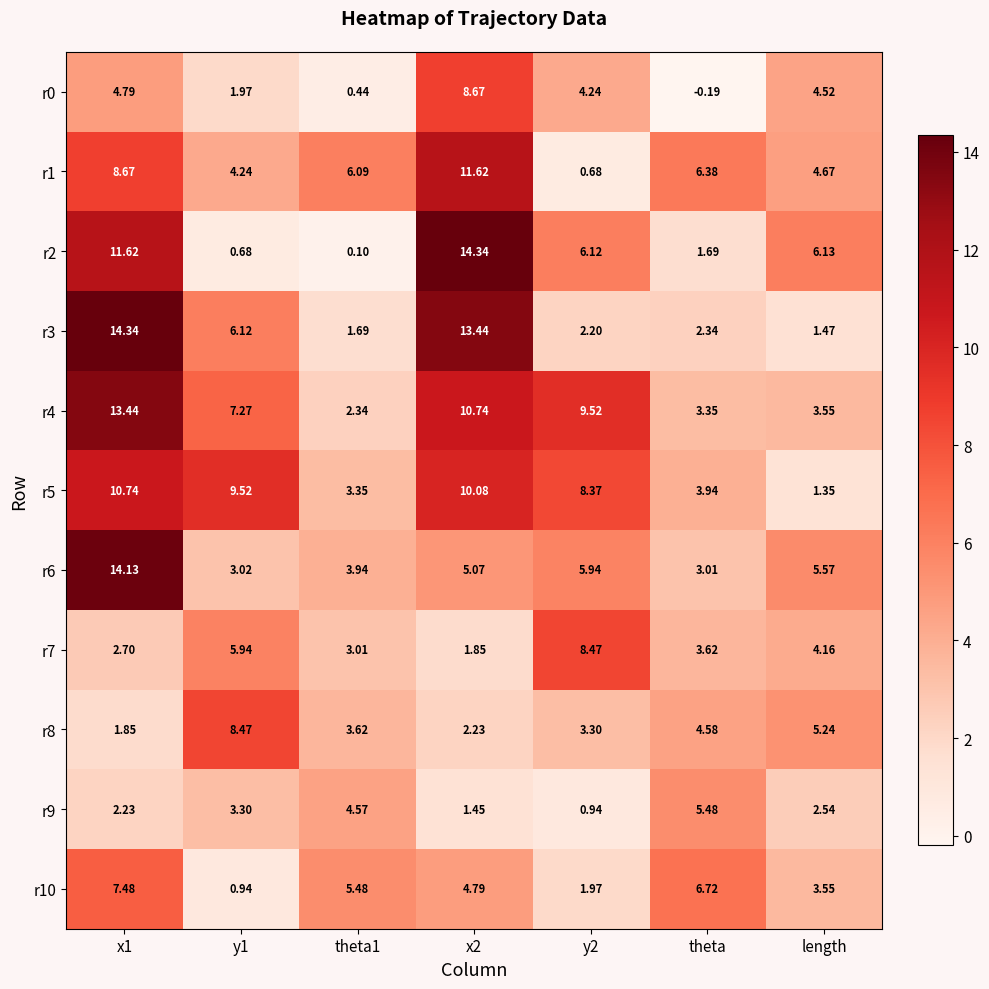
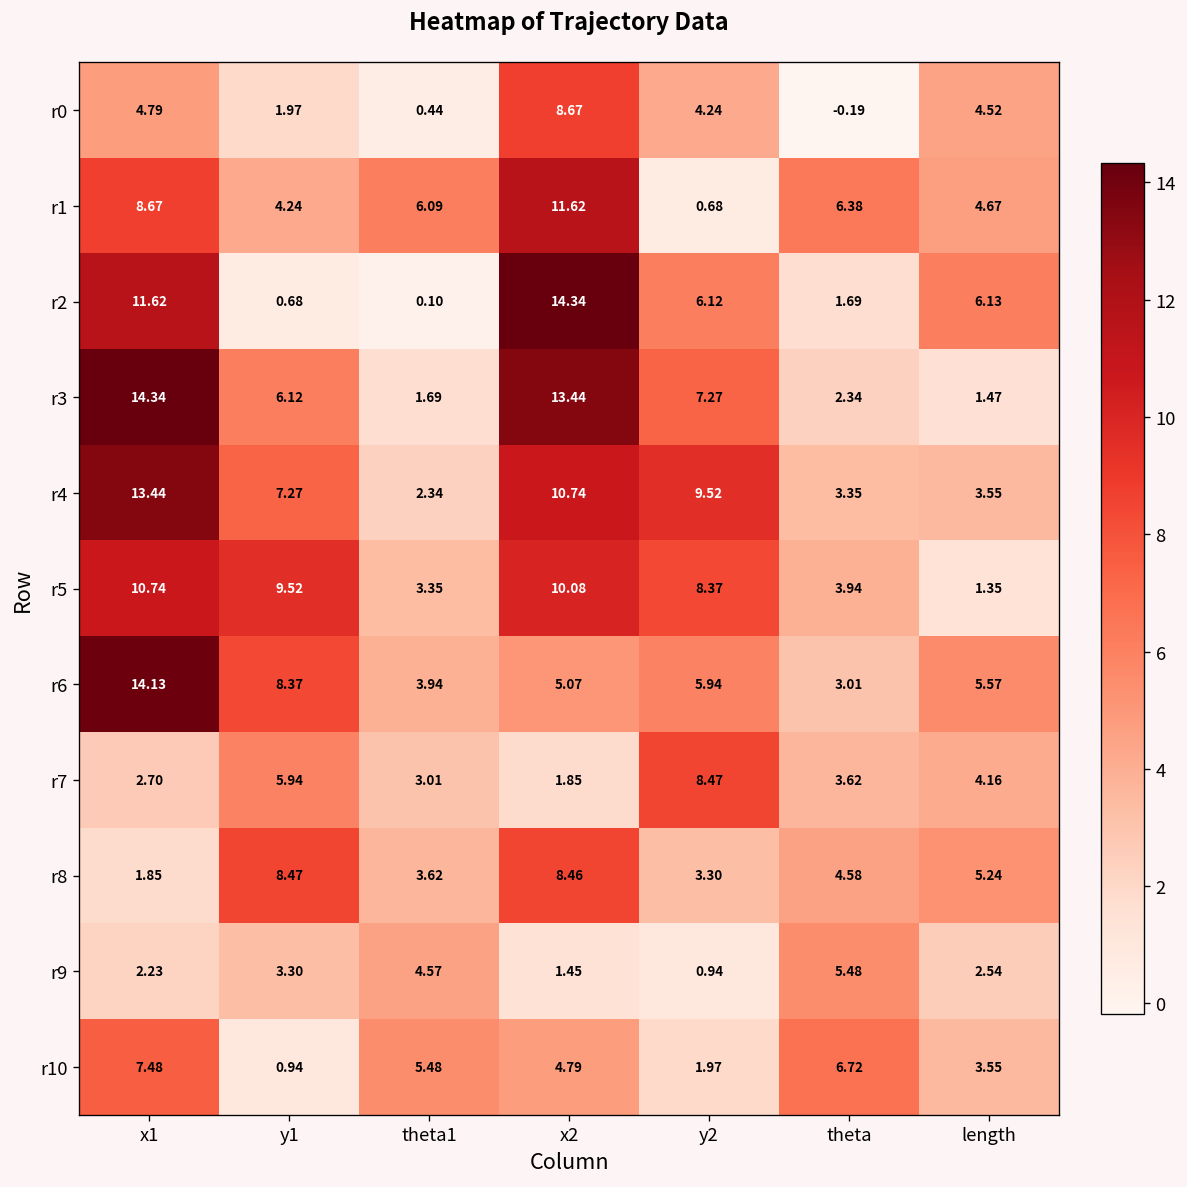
  {
    "r0": {
      "x1": 4.79,
      "y1": 1.97,
      "theta1": 0.44,
      "x2": 8.67,
      "y2": 4.24,
      "theta": -0.19,
      "length": 4.52
    },
    "r1": {
      "x1": 8.67,
      "y1": 4.24,
      "theta1": 6.09,
      "x2": 11.62,
      "y2": 0.68,
      "theta": 6.38,
      "length": 4.67
    },
    "r2": {
      "x1": 11.62,
      "y1": 0.68,
      "theta1": 0.10,
      "x2": 14.34,
      "y2": 6.12,
      "theta": 1.69,
      "length": 6.13
    },
    "r3": {
      "x1": 14.34,
      "y1": 6.12,
      "theta1": 1.69,
      "x2": 13.44,
-     "y2": 2.20,
+     "y2": 7.27,
      "theta": 2.34,
      "length": 1.47
    },
    "r4": {
      "x1": 13.44,
      "y1": 7.27,
      "theta1": 2.34,
      "x2": 10.74,
      "y2": 9.52,
      "theta": 3.35,
      "length": 3.55
    },
    "r5": {
      "x1": 10.74,
      "y1": 9.52,
      "theta1": 3.35,
      "x2": 10.08,
      "y2": 8.37,
      "theta": 3.94,
      "length": 1.35
    },
    "r6": {
      "x1": 14.13,
-     "y1": 3.02,
+     "y1": 8.37,
      "theta1": 3.94,
      "x2": 5.07,
      "y2": 5.94,
      "theta": 3.01,
      "length": 5.57
    },
    "r7": {
      "x1": 2.70,
      "y1": 5.94,
      "theta1": 3.01,
      "x2": 1.85,
      "y2": 8.47,
      "theta": 3.62,
      "length": 4.16
    },
    "r8": {
      "x1": 1.85,
      "y1": 8.47,
      "theta1": 3.62,
-     "x2": 2.23,
+     "x2": 8.46,
      "y2": 3.30,
      "theta": 4.58,
      "length": 5.24
    },
    "r9": {
      "x1": 2.23,
      "y1": 3.30,
      "theta1": 4.57,
      "x2": 1.45,
      "y2": 0.94,
      "theta": 5.48,
      "length": 2.54
    },
    "r10": {
      "x1": 7.48,
      "y1": 0.94,
      "theta1": 5.48,
      "x2": 4.79,
      "y2": 1.97,
      "theta": 6.72,
      "length": 3.55
    }
  }
